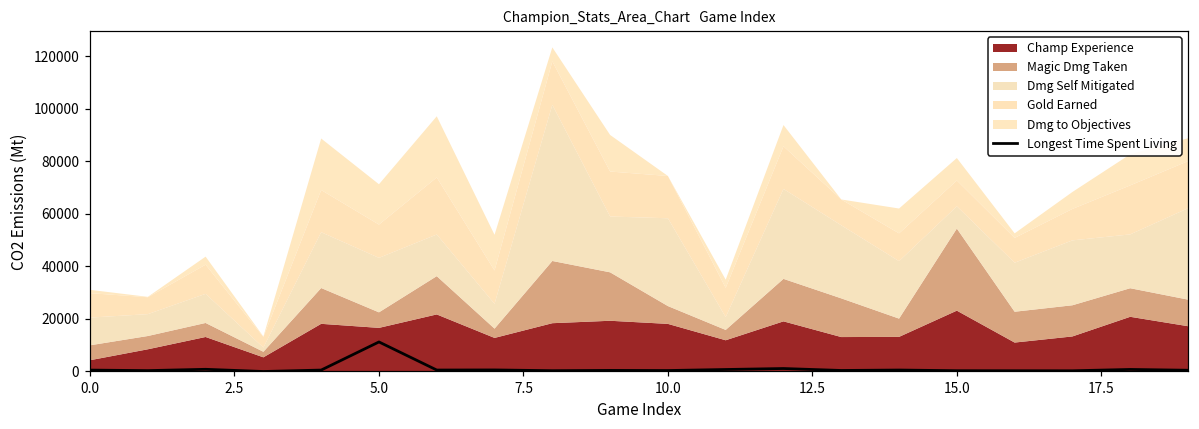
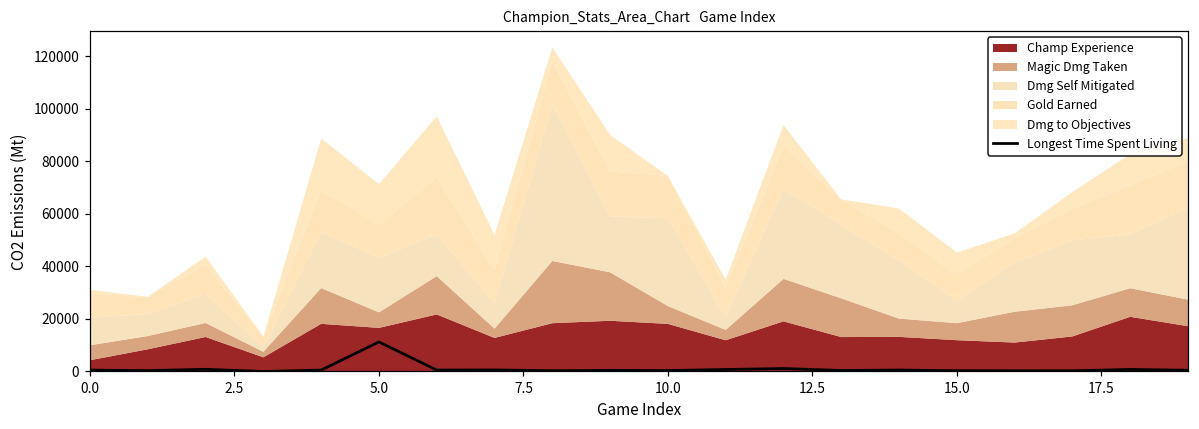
  {
    "Longest Time Spent Living": {
      "0.0": 1000,
      "5.0": 11000,
      "10.0": 0,
      "15.0": 0
    },
    "Champ Experience": {
      "0.0": 4000,
      "5.0": 17000,
      "10.0": 18000,
-     "15.0": 23000
+     "15.0": 12000
    },
    "Magic Dmg Taken": {
      "0.0": 6000,
      "5.0": 6000,
      "10.0": 7000,
-     "15.0": 31000
+     "15.0": 6000
    }
  }
